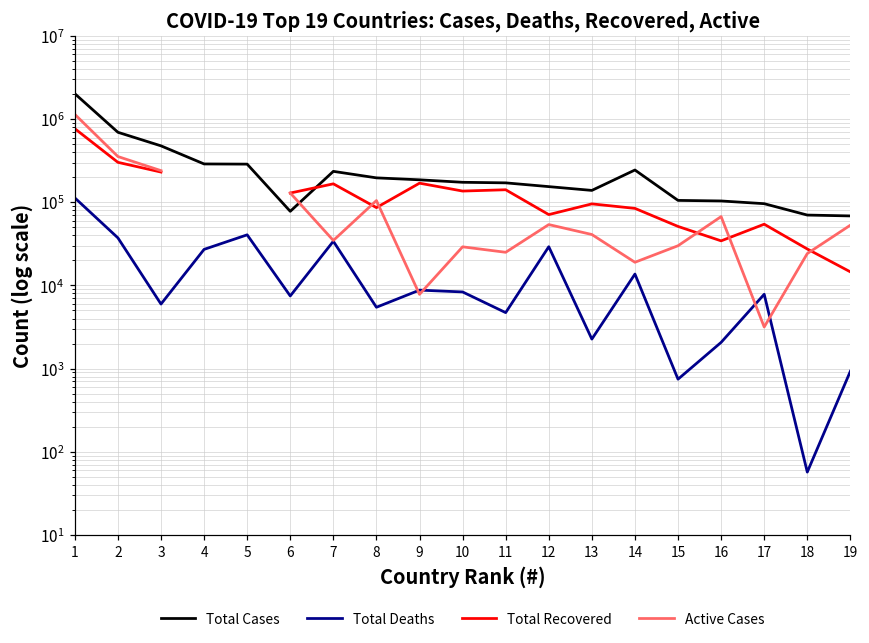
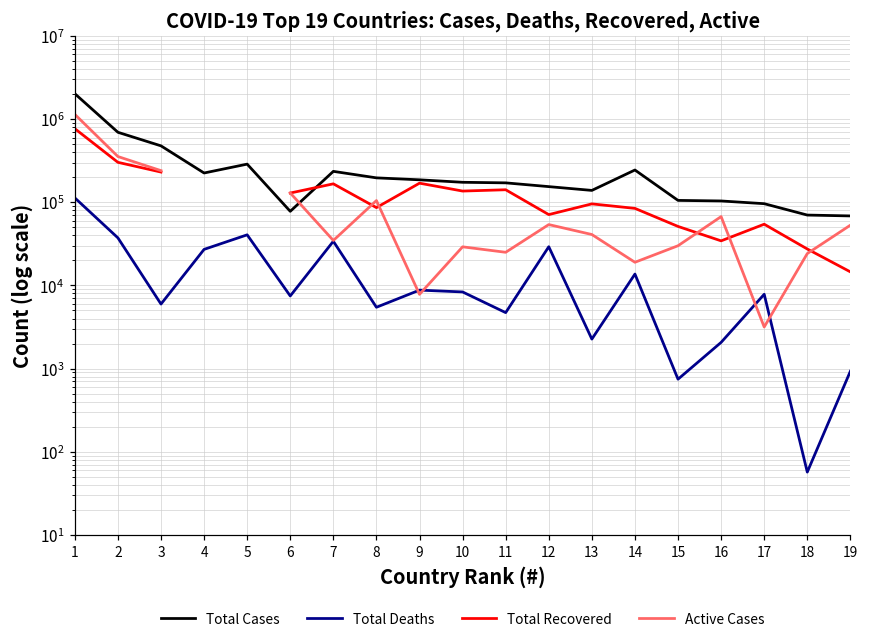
  {
    "Total Cases": {
      "1": 2000000,
      "2": 700000,
      "3": 500000,
-     "4": 290000,
+     "4": 220000,
      "5": 290000,
      "6": 80000,
      "7": 240000,
      "8": 200000,
      "9": 190000,
      "10": 170000,
      "11": 170000,
      "12": 150000,
      "13": 140000,
      "14": 240000,
      "15": 110000,
      "16": 100000,
      "17": 100000,
      "18": 70000,
      "19": 70000
    },
    "Total Deaths": {
      "1": 110000,
      "2": 40000,
      "3": 6000,
      "4": 27000,
      "5": 40000,
      "6": 7000,
      "8": 5000,
      "9": 9000,
      "10": 8000,
      "11": 5000,
      "12": 29000,
      "13": 2300,
      "14": 14000,
      "15": 700,
      "16": 2100,
      "17": 8000,
      "18": 60,
      "19": 900
    },
    "Total Recovered": {
      "1": 800000,
      "2": 300000,
      "7": 170000,
      "8": 90000,
      "9": 170000,
      "10": 140000,
      "11": 140000,
      "12": 70000,
      "13": 100000,
      "14": 80000,
      "15": 50000,
      "16": 30000,
      "17": 50000,
      "18": 27000,
      "19": 15000
    },
    "Active Cases": {
      "1": 1100000,
      "2": 400000,
      "8": 100000,
      "9": 8000,
      "10": 29000,
      "11": 25000,
      "12": 50000,
      "13": 40000,
      "14": 19000,
      "15": 30000,
      "16": 70000,
      "17": 3200,
      "18": 24000,
      "19": 50000
    }
  }
